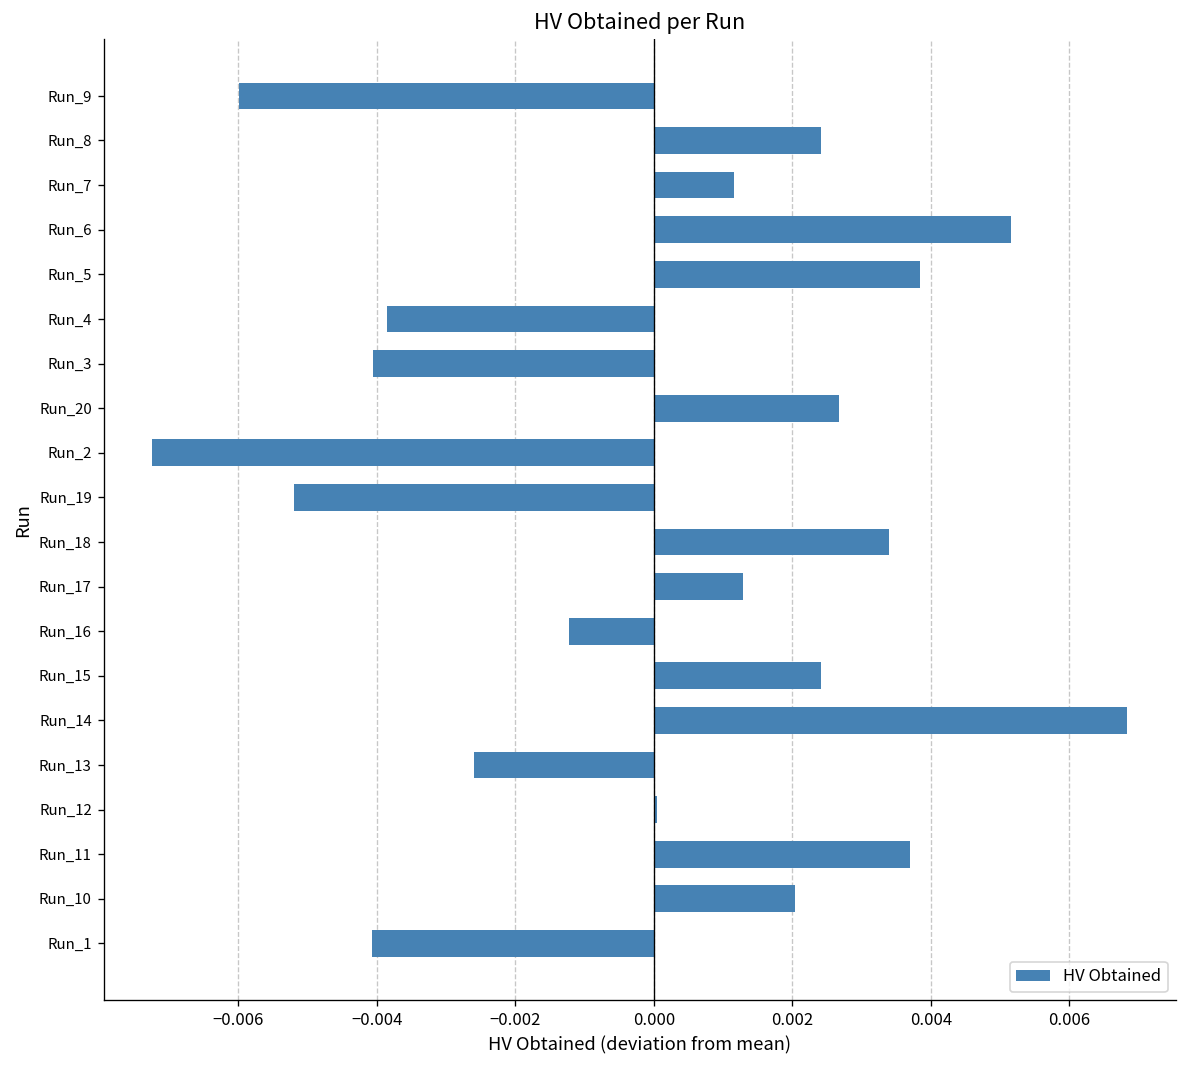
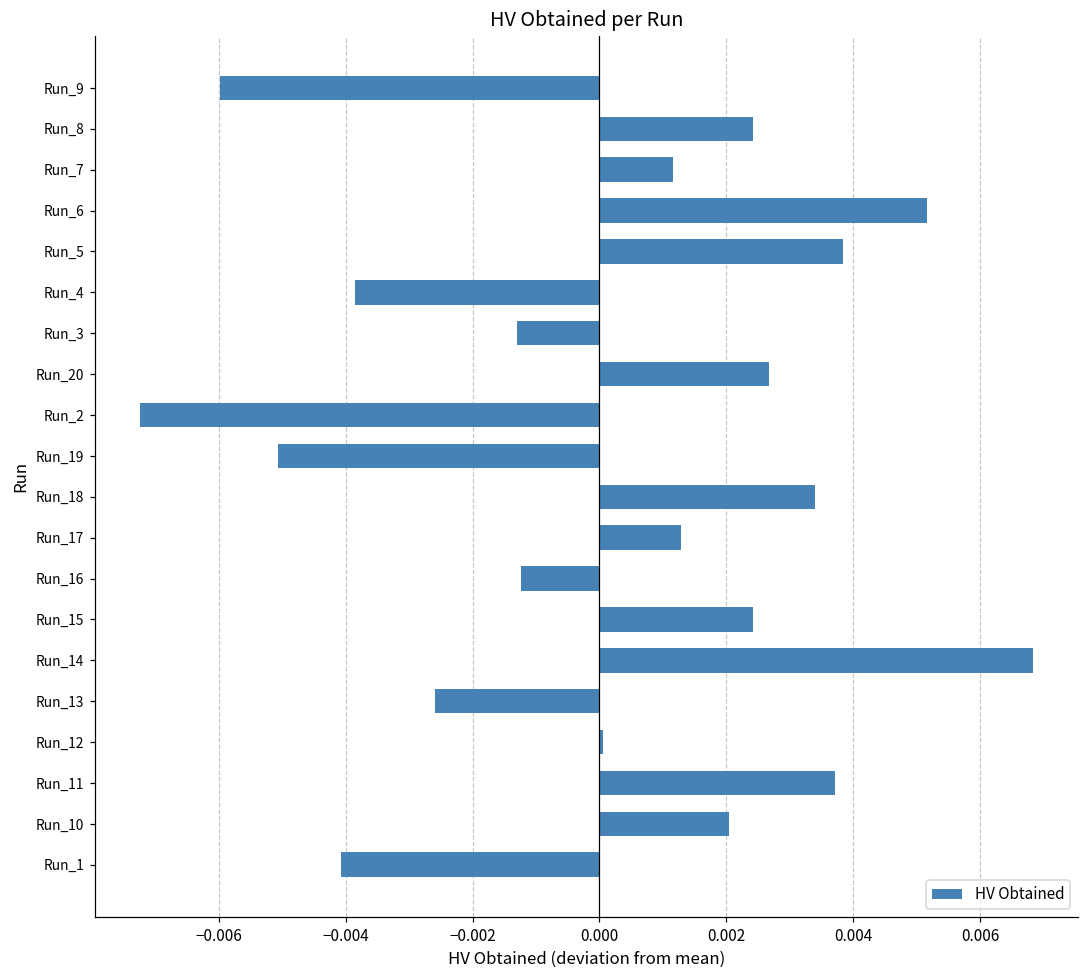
  {
    "Run_9": -0.0060,
    "Run_8": 0.0024,
    "Run_7": 0.0012,
    "Run_6": 0.0052,
    "Run_5": 0.0038,
    "Run_4": -0.0039,
-   "Run_3": -0.0041,
+   "Run_3": -0.0013,
    "Run_20": 0.0027,
    "Run_2": -0.0072,
-   "Run_19": -0.0052,
+   "Run_19": -0.0051,
    "Run_18": 0.0034,
    "Run_17": 0.0013,
    "Run_16": -0.0012,
    "Run_15": 0.0024,
    "Run_14": 0.0068,
    "Run_13": -0.0026,
    "Run_12": 0.0000,
    "Run_11": 0.0037,
    "Run_10": 0.0020,
    "Run_1": -0.0041
  }
